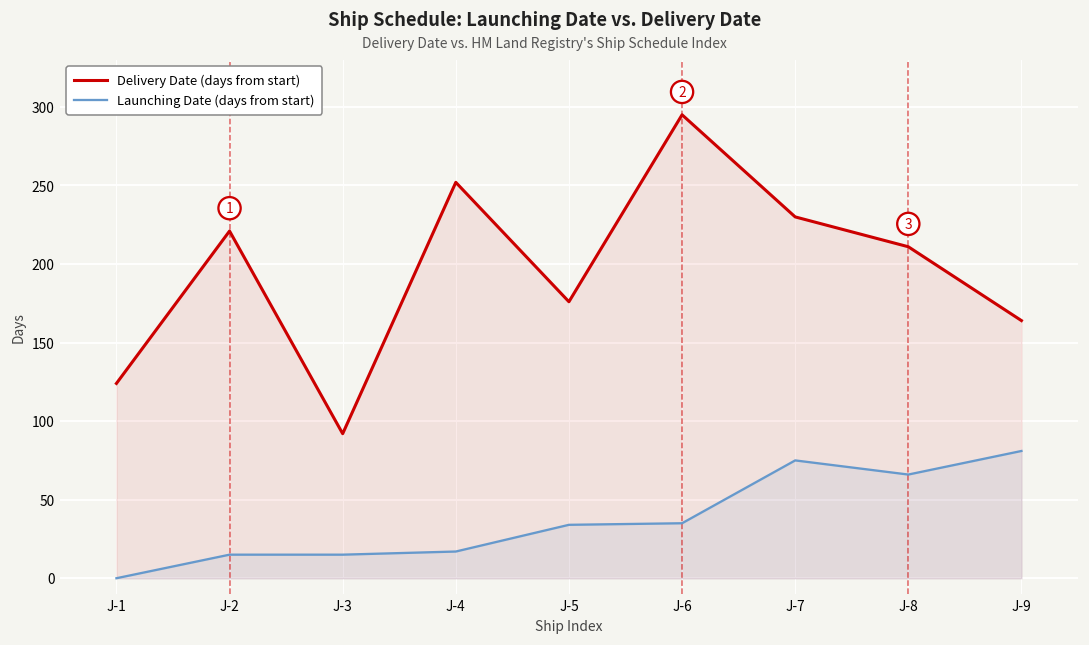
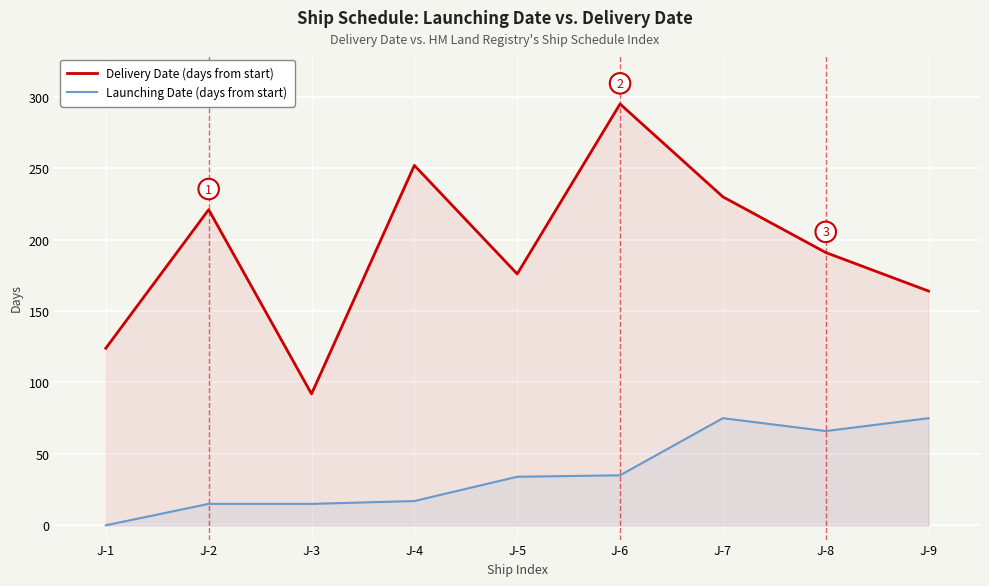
  {
    "Delivery Date (days from start)": {
      "J-1": 124,
      "J-3": 92,
      "J-4": 252,
      "J-5": 176,
      "J-7": 230,
-     "J-8": 211,
+     "J-8": 191,
      "J-9": 164
    },
    "Launching Date (days from start)": {
      "J-1": 0,
      "J-2": 15,
      "J-3": 15,
      "J-4": 17,
      "J-5": 34,
      "J-6": 35,
      "J-7": 75,
      "J-8": 66,
-     "J-9": 81
+     "J-9": 75
    }
  }
